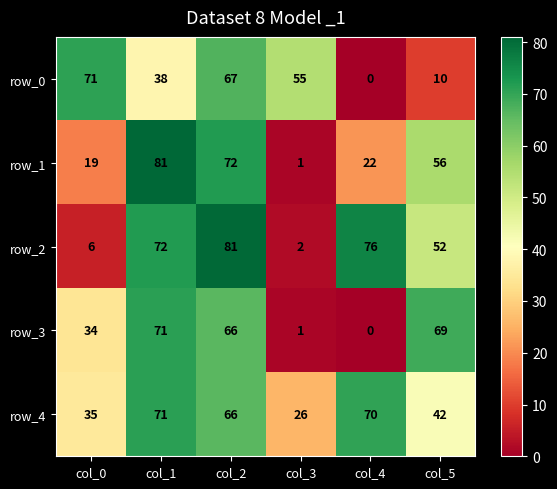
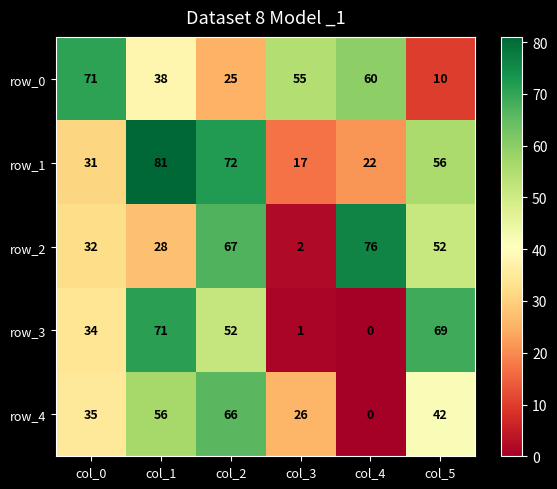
  {
    "row_0": {
      "col_0": 71,
      "col_1": 38,
-     "col_2": 67,
+     "col_2": 25,
      "col_3": 55,
-     "col_4": 0,
+     "col_4": 60,
      "col_5": 10
    },
    "row_1": {
-     "col_0": 19,
+     "col_0": 31,
      "col_1": 81,
      "col_2": 72,
-     "col_3": 1,
+     "col_3": 17,
      "col_4": 22,
      "col_5": 56
    },
    "row_2": {
-     "col_0": 6,
-     "col_1": 72,
-     "col_2": 81,
+     "col_0": 32,
+     "col_1": 28,
+     "col_2": 67,
      "col_3": 2,
      "col_4": 76,
      "col_5": 52
    },
    "row_3": {
      "col_0": 34,
      "col_1": 71,
-     "col_2": 66,
+     "col_2": 52,
      "col_3": 1,
      "col_4": 0,
      "col_5": 69
    },
    "row_4": {
      "col_0": 35,
-     "col_1": 71,
+     "col_1": 56,
      "col_2": 66,
      "col_3": 26,
-     "col_4": 70,
+     "col_4": 0,
      "col_5": 42
    }
  }
